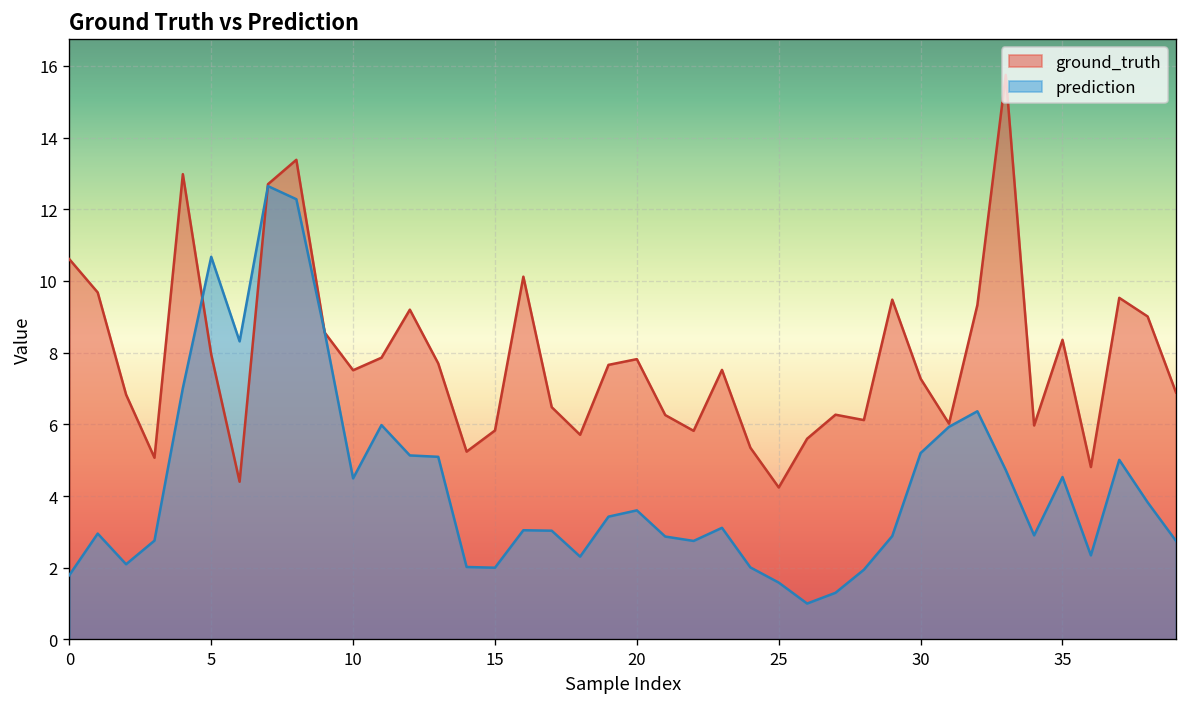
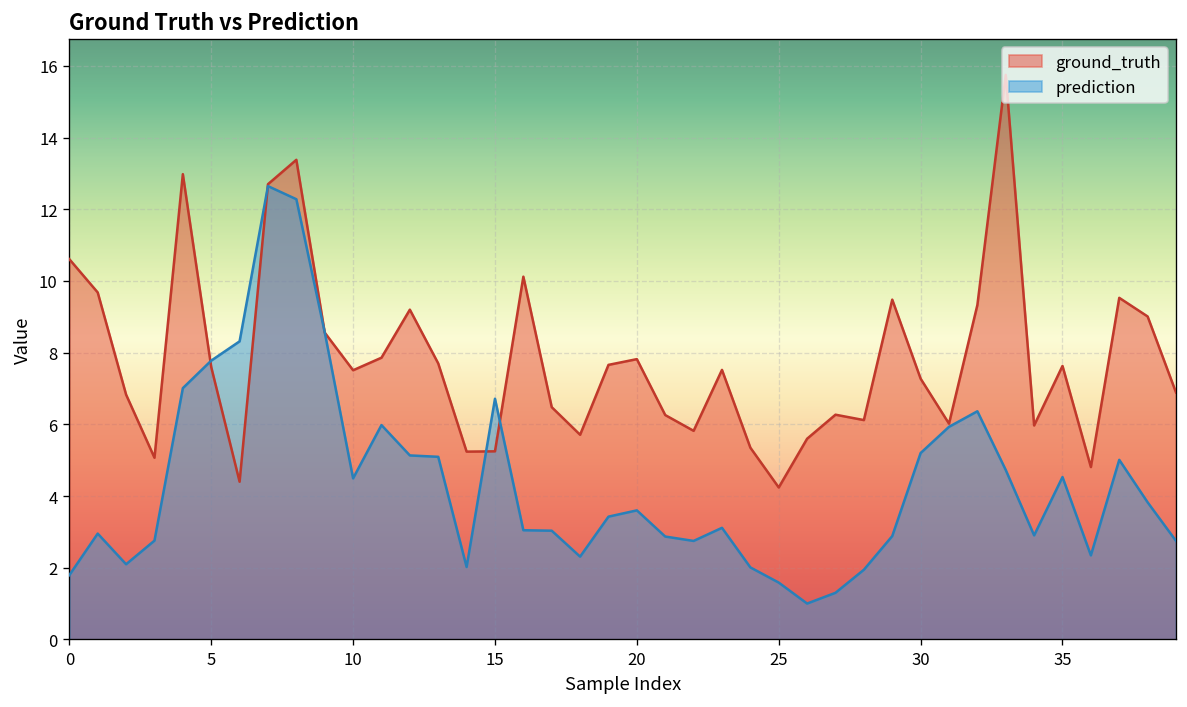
  {
    "ground_truth": {
      "0": 10.6,
-     "5": 8.0,
+     "5": 7.6,
      "10": 7.5,
-     "15": 5.8,
+     "15": 5.2,
      "20": 7.8,
      "25": 4.2,
      "30": 7.3,
-     "35": 8.4
+     "35": 7.6
    },
    "prediction": {
      "0": 1.8,
-     "5": 10.7,
+     "5": 7.8,
      "10": 4.5,
-     "15": 2.0,
+     "15": 6.7,
      "20": 3.6,
      "25": 1.6,
      "30": 5.2,
      "35": 4.5
    }
  }
